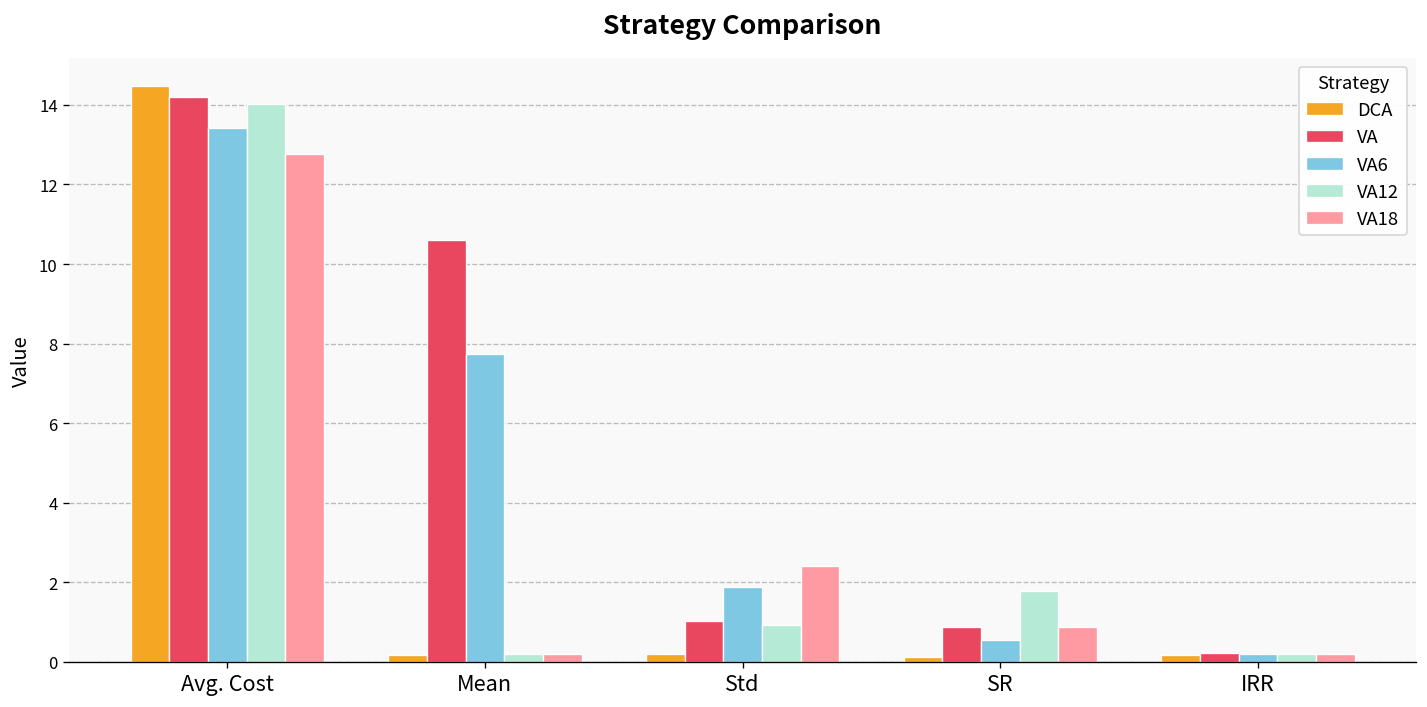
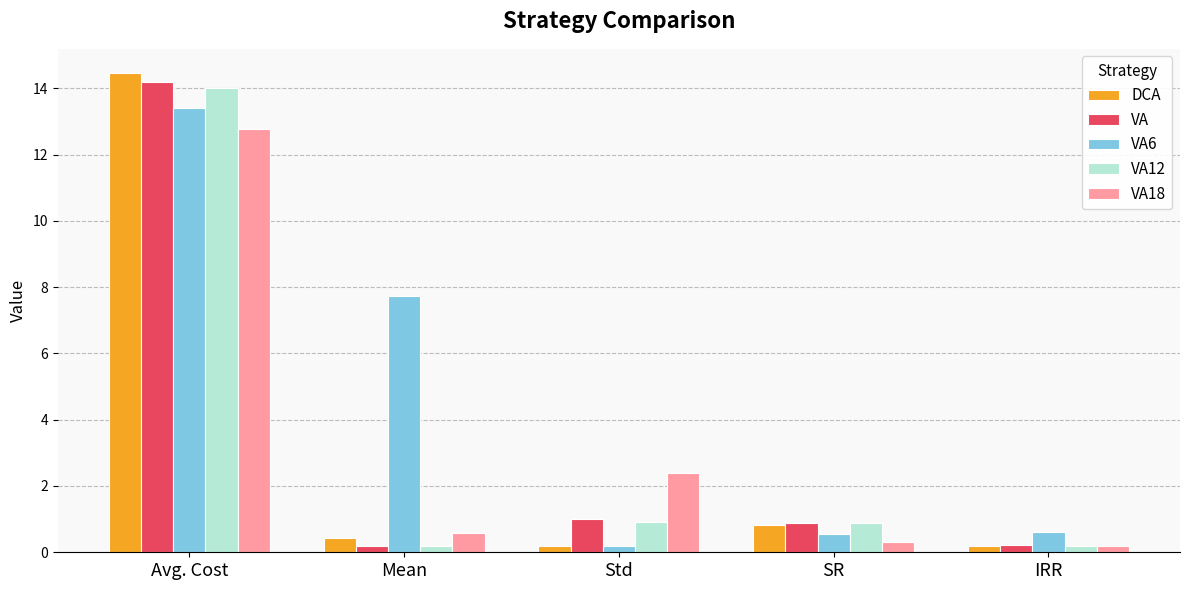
  {
    "DCA": {
      "Avg. Cost": 14.5,
-     "Mean": 0.2,
+     "Mean": 0.4,
      "Std": 0.2,
-     "SR": 0.1,
+     "SR": 0.8,
      "IRR": 0.2
    },
    "VA": {
      "Avg. Cost": 14.2,
-     "Mean": 10.6,
+     "Mean": 0.2,
      "Std": 1.0,
      "SR": 0.9,
      "IRR": 0.2
    },
    "VA6": {
      "Avg. Cost": 13.4,
      "Mean": 7.7,
-     "Std": 1.9,
+     "Std": 0.2,
      "SR": 0.5,
-     "IRR": 0.2
+     "IRR": 0.6
    },
    "VA12": {
      "Avg. Cost": 14.0,
      "Mean": 0.2,
      "Std": 0.9,
-     "SR": 1.8,
+     "SR": 0.9,
      "IRR": 0.2
    },
    "VA18": {
      "Avg. Cost": 12.8,
-     "Mean": 0.2,
+     "Mean": 0.6,
      "Std": 2.4,
-     "SR": 0.9,
+     "SR": 0.3,
      "IRR": 0.2
    }
  }
